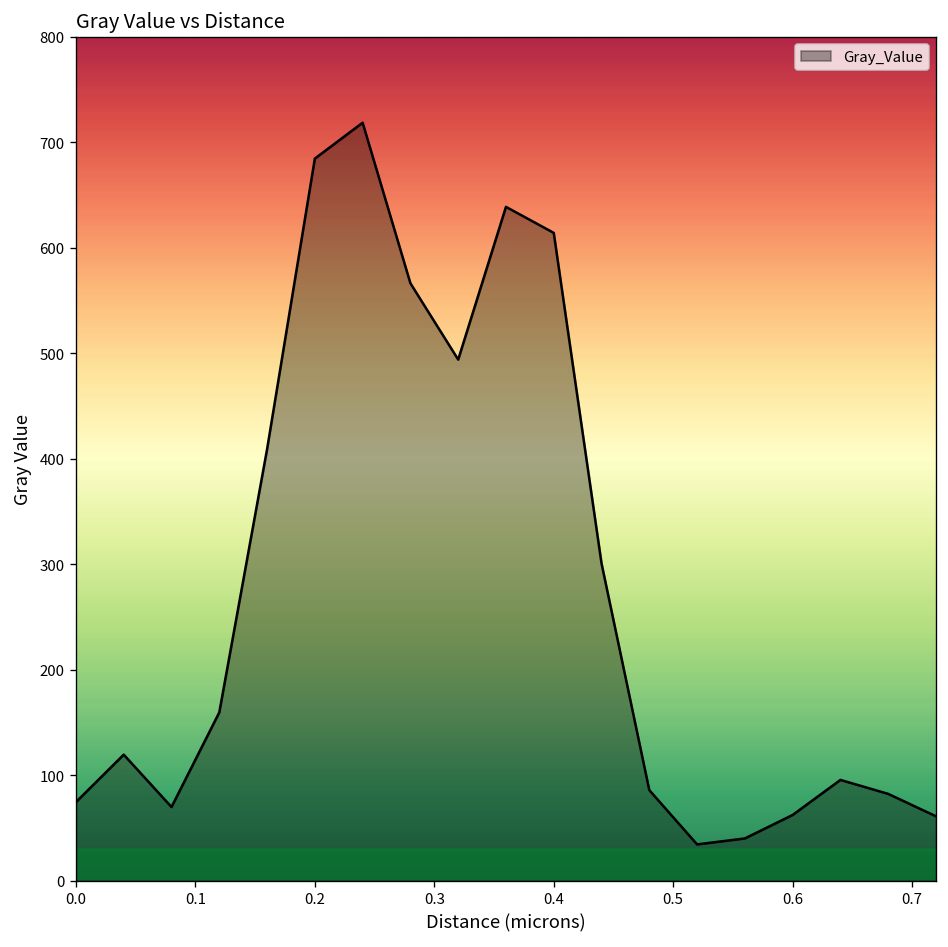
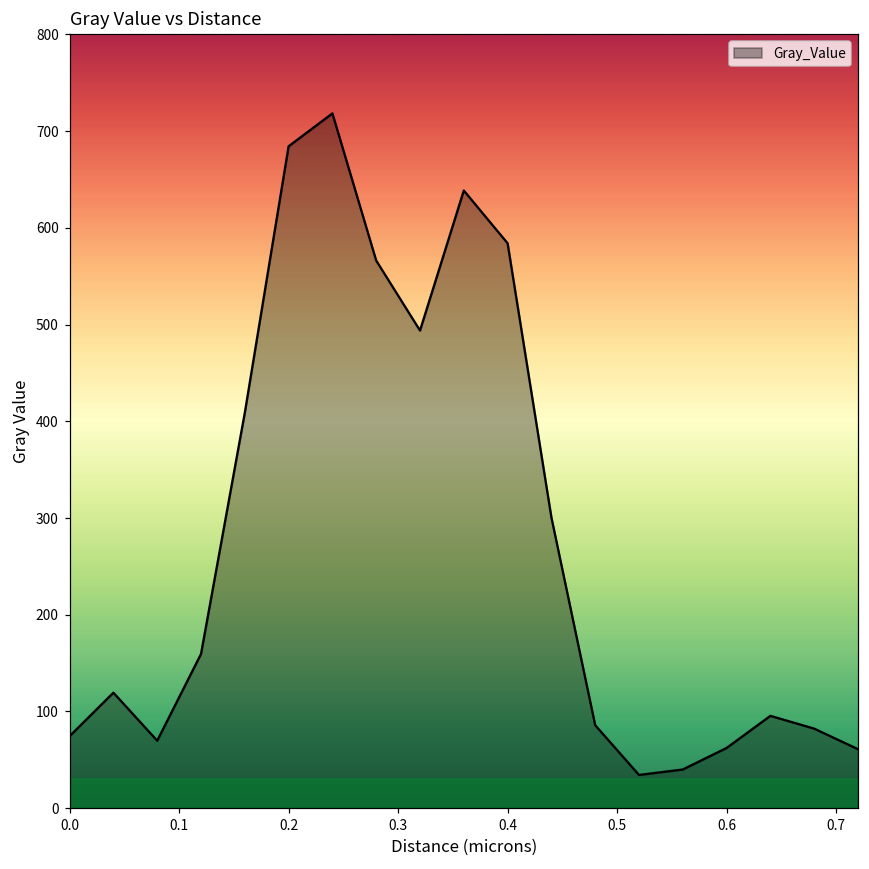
  {
    "0.0": 70,
    "0.2": 680,
-   "0.4": 610,
+   "0.4": 580,
    "0.6": 60
  }
